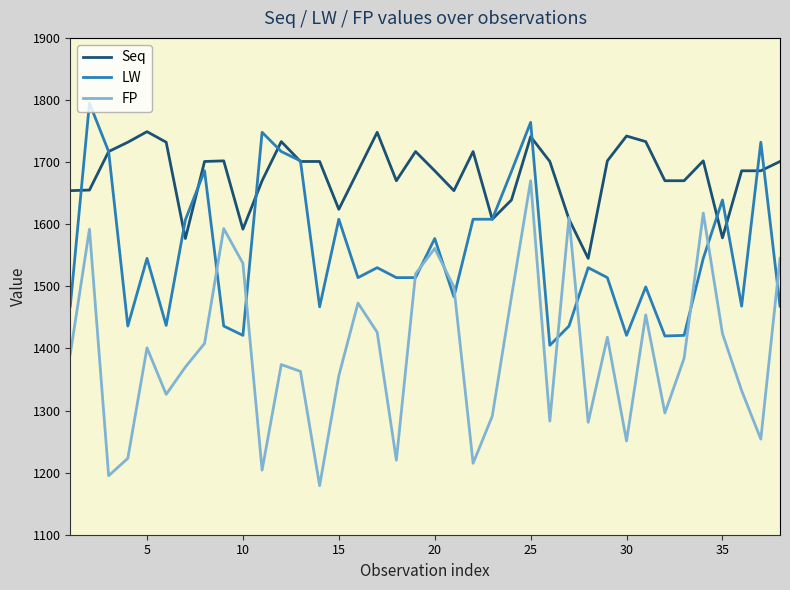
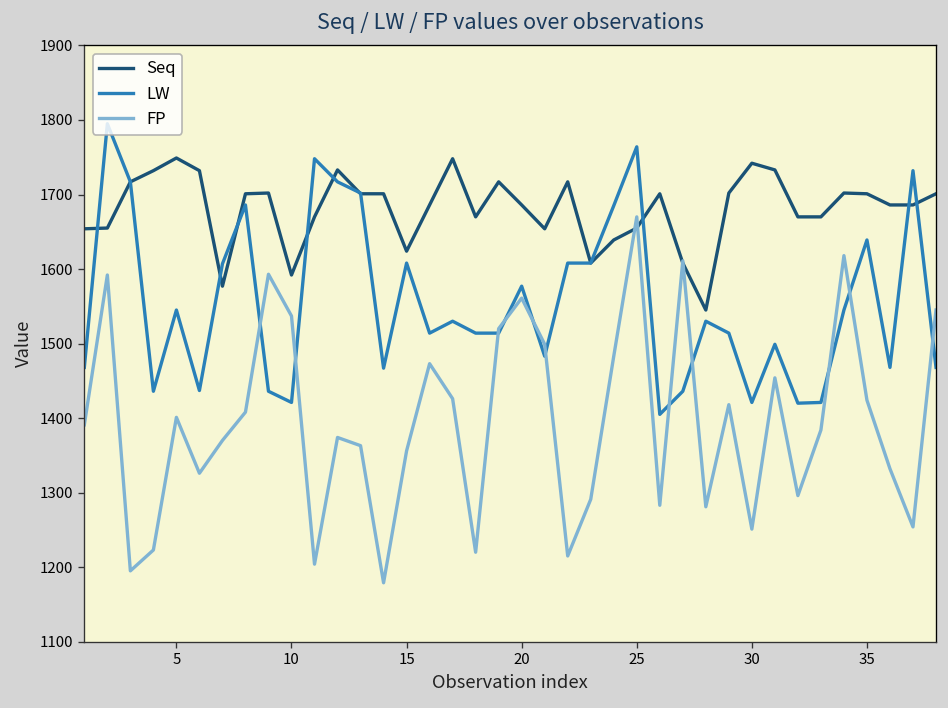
  {
    "Seq": {
      "5": 1750,
      "10": 1590,
      "15": 1620,
      "20": 1690,
-     "25": 1740,
+     "25": 1660,
      "30": 1740,
-     "35": 1580
+     "35": 1700
    },
    "LW": {
      "5": 1550,
      "10": 1420,
      "15": 1610,
      "20": 1580,
      "25": 1760,
      "30": 1420,
      "35": 1640
    },
    "FP": {
      "5": 1400,
      "10": 1540,
      "15": 1360,
      "20": 1560,
      "25": 1670,
      "30": 1250,
      "35": 1420
    }
  }
